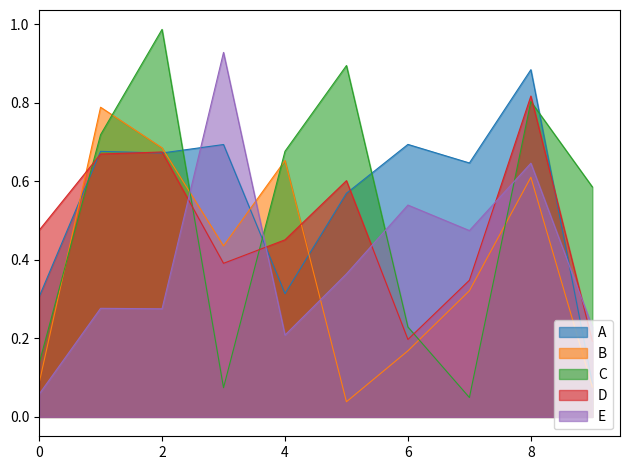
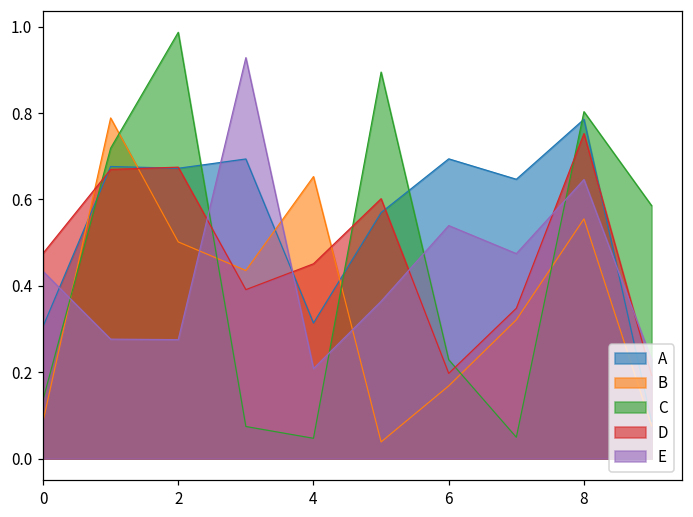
  {
    "A": {
      "0": 0.31,
      "4": 0.31,
      "6": 0.69,
-     "8": 0.88
+     "8": 0.79
    },
    "B": {
      "0": 0.09,
-     "2": 0.69,
+     "2": 0.50,
      "4": 0.65,
      "6": 0.17,
-     "8": 0.61
+     "8": 0.56
    },
    "C": {
      "0": 0.14,
      "2": 0.99,
-     "4": 0.68,
+     "4": 0.05,
      "6": 0.23,
      "8": 0.80
    },
    "D": {
      "0": 0.48,
      "4": 0.45,
      "6": 0.20,
-     "8": 0.82
+     "8": 0.75
    },
    "E": {
-     "0": 0.06,
+     "0": 0.43,
      "2": 0.28,
      "4": 0.21,
      "6": 0.54,
      "8": 0.65
    }
  }
